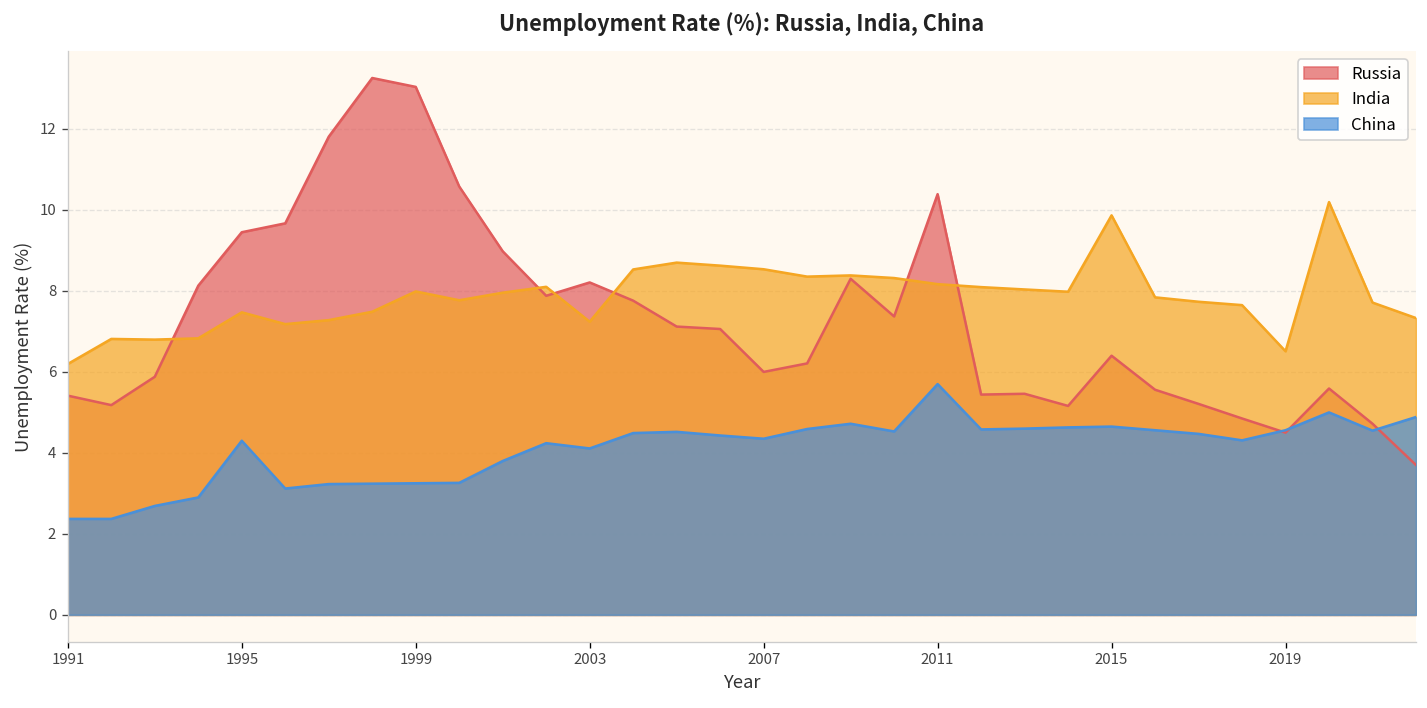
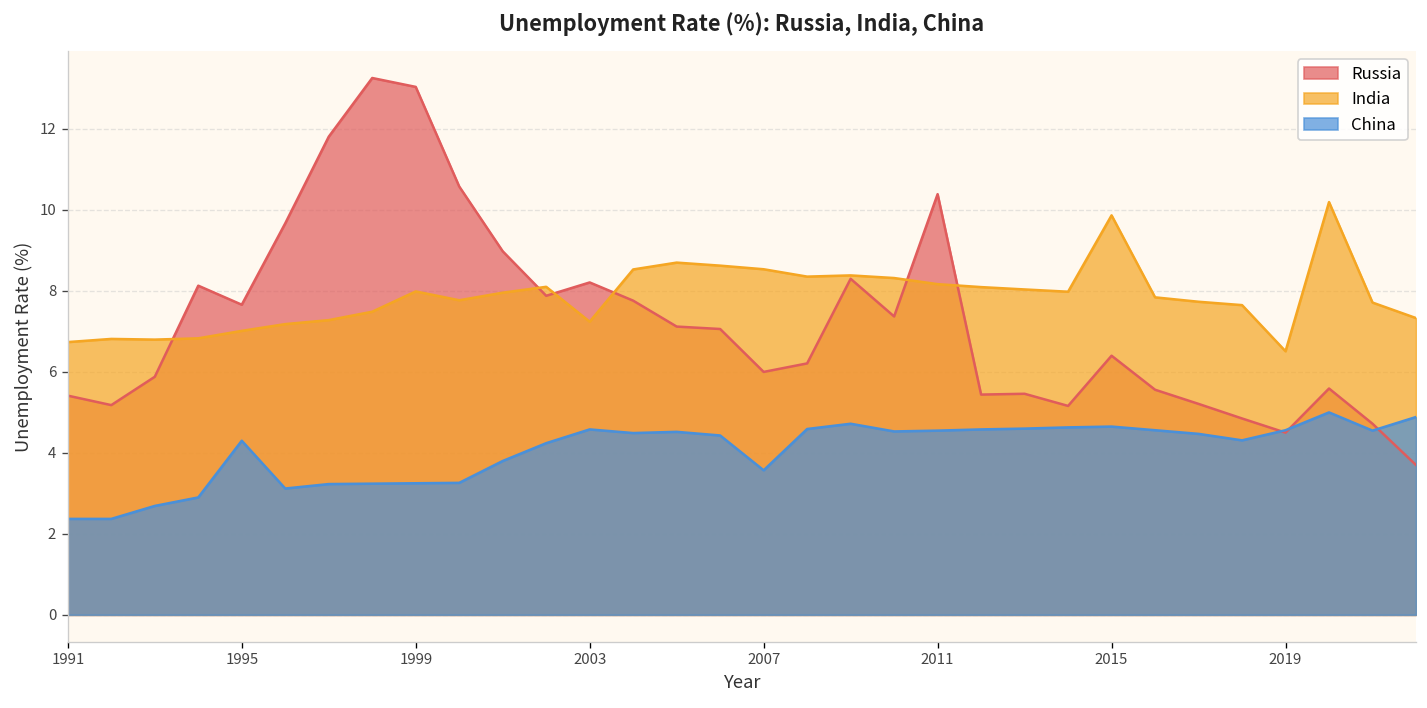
  {
    "Russia": {
      "1991": 5.4,
-     "1995": 9.5,
+     "1995": 7.7,
      "1999": 13.0,
      "2003": 8.2,
      "2007": 6.0,
      "2011": 10.4,
      "2015": 6.4
    },
    "India": {
-     "1991": 6.2,
-     "1995": 7.5,
+     "1991": 6.7,
+     "1995": 7.0,
      "1999": 8.0,
      "2003": 7.2,
      "2007": 8.5,
      "2011": 8.2,
      "2015": 9.9,
      "2019": 6.5
    },
    "China": {
      "1991": 2.4,
      "1995": 4.3,
      "1999": 3.3,
-     "2003": 4.1,
-     "2007": 4.4,
-     "2011": 5.7,
+     "2003": 4.6,
+     "2007": 3.6,
+     "2011": 4.6,
      "2015": 4.7
    }
  }
